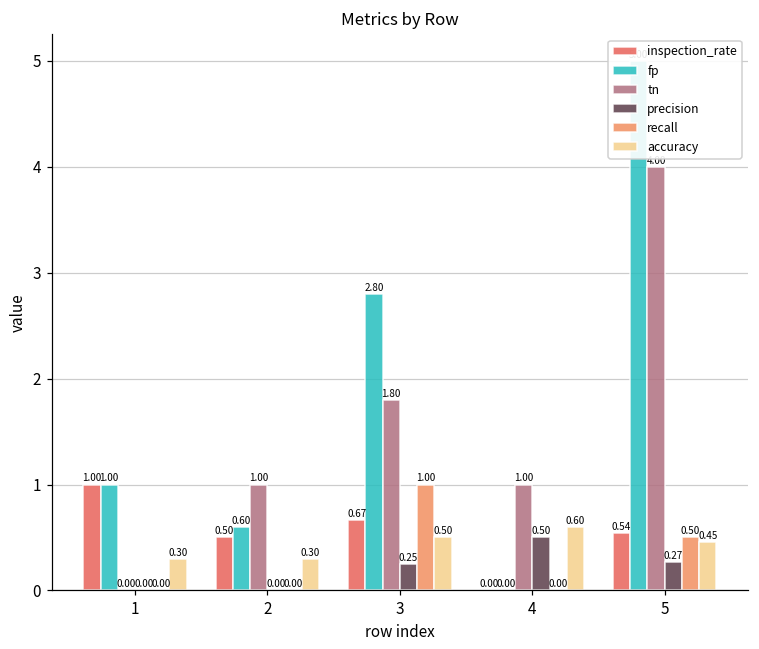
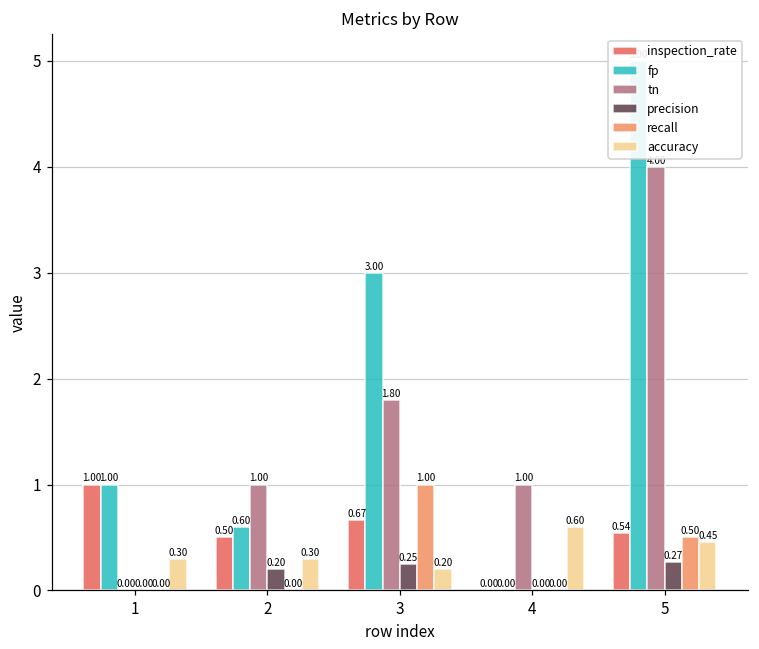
  {
    "fp": {
      "1": 1.00,
      "2": 0.60,
-     "3": 2.80,
+     "3": 3.00,
      "4": 0.00
    },
    "tn": {
      "1": 0.00,
      "2": 1.00,
      "3": 1.80,
      "4": 1.00,
      "5": 4.00
    },
    "precision": {
      "1": 0.00,
-     "2": 0.00,
+     "2": 0.20,
      "3": 0.25,
-     "4": 0.50,
+     "4": 0.00,
      "5": 0.27
    },
    "accuracy": {
      "1": 0.30,
      "2": 0.30,
-     "3": 0.50,
+     "3": 0.20,
      "4": 0.60,
      "5": 0.45
    }
  }
